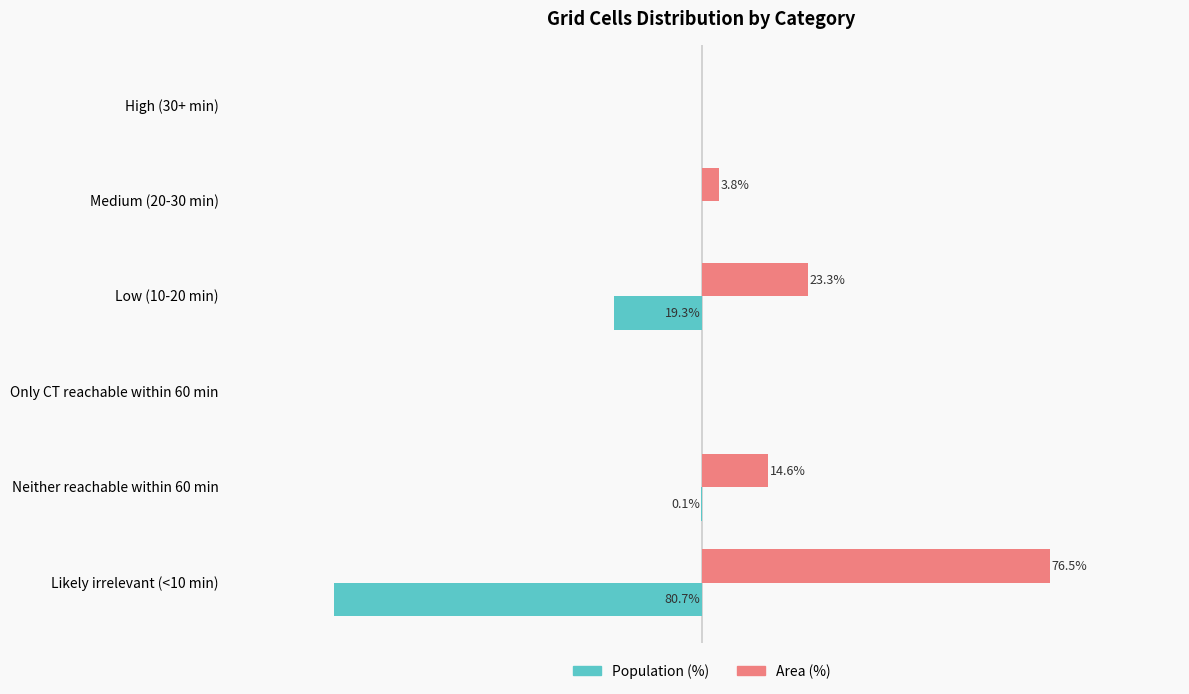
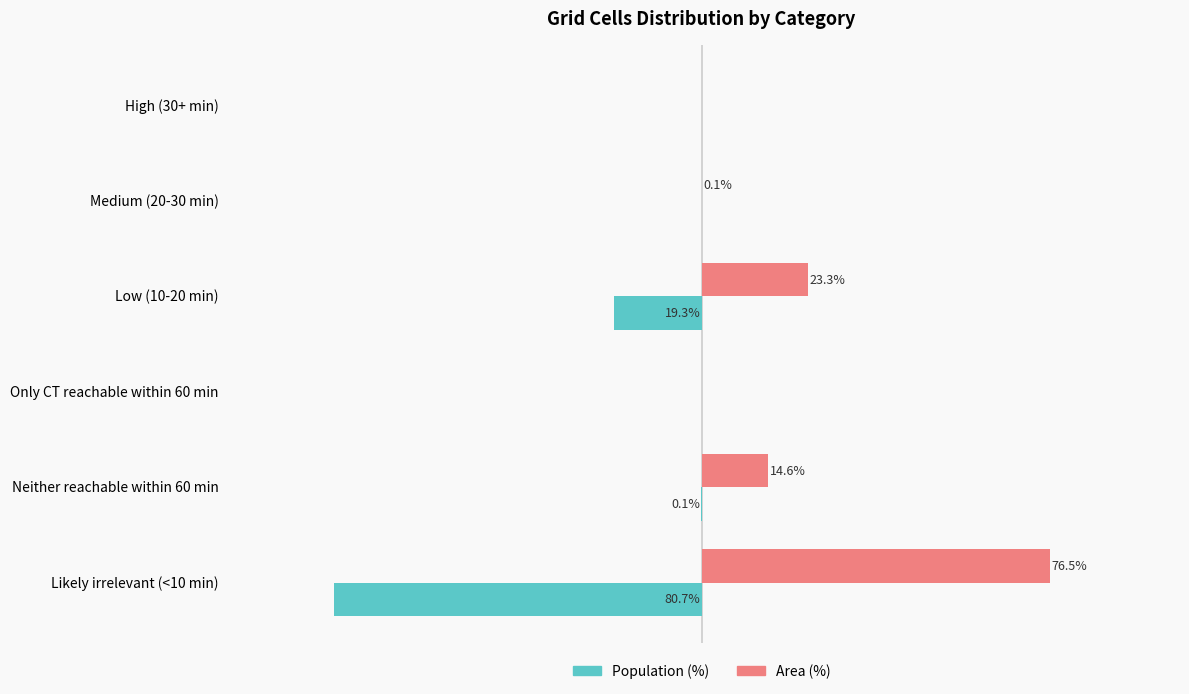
  {
    "Area (%)": {
-     "Medium (20-30 min)": "3.8%",
+     "Medium (20-30 min)": "0.1%",
      "Low (10-20 min)": "23.3%",
      "Neither reachable within 60 min": "14.6%",
      "Likely irrelevant (<10 min)": "76.5%"
    }
  }
